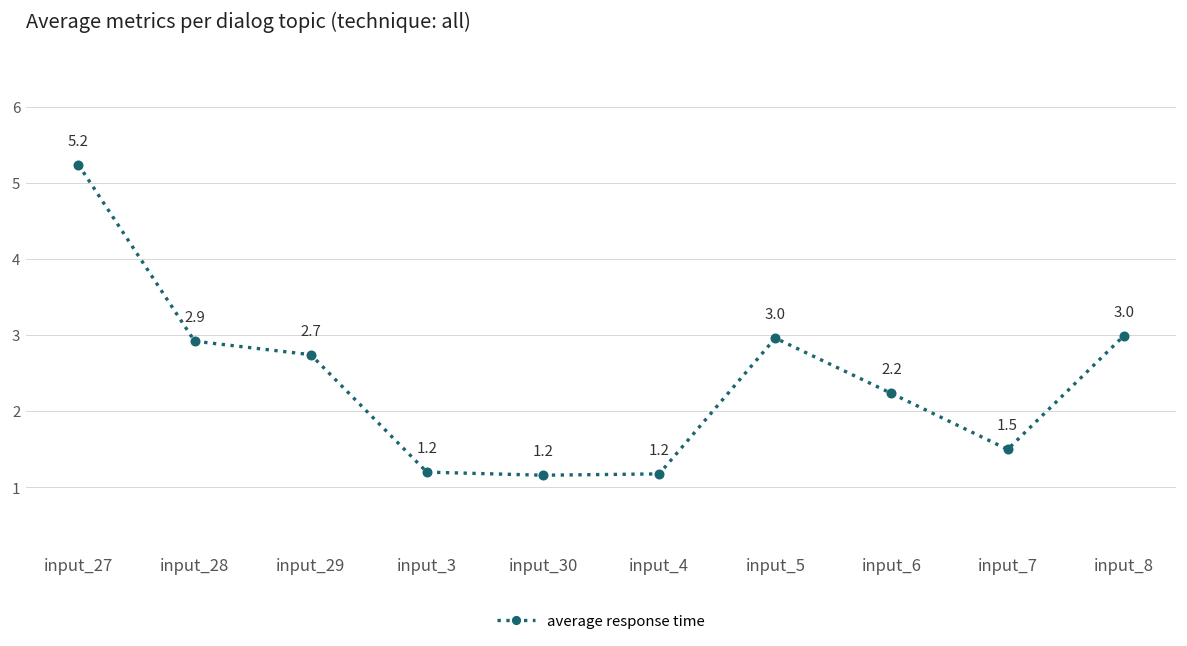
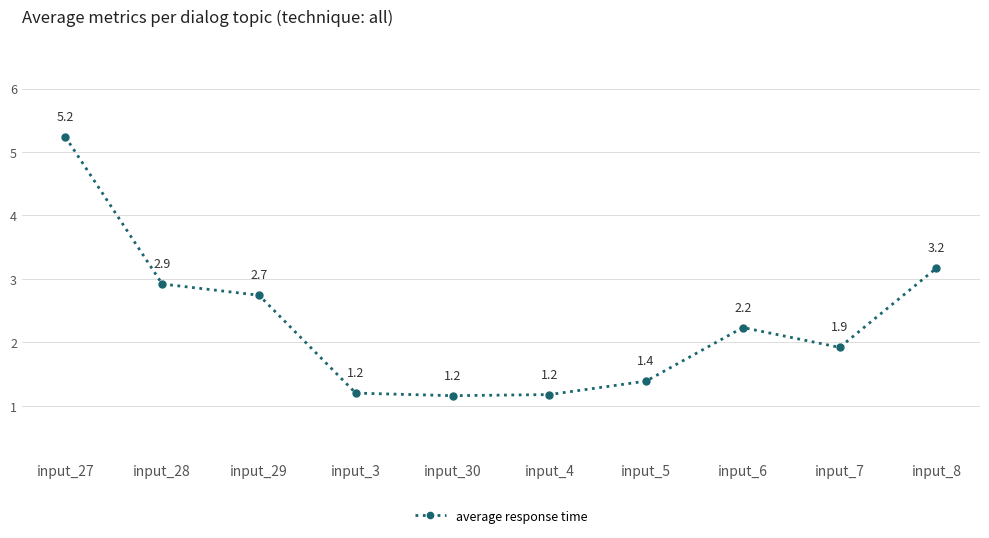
  {
    "input_27": 5.2,
    "input_28": 2.9,
    "input_29": 2.7,
    "input_3": 1.2,
    "input_30": 1.2,
    "input_4": 1.2,
-   "input_5": 3.0,
+   "input_5": 1.4,
    "input_6": 2.2,
-   "input_7": 1.5,
-   "input_8": 3.0
+   "input_7": 1.9,
+   "input_8": 3.2
  }
